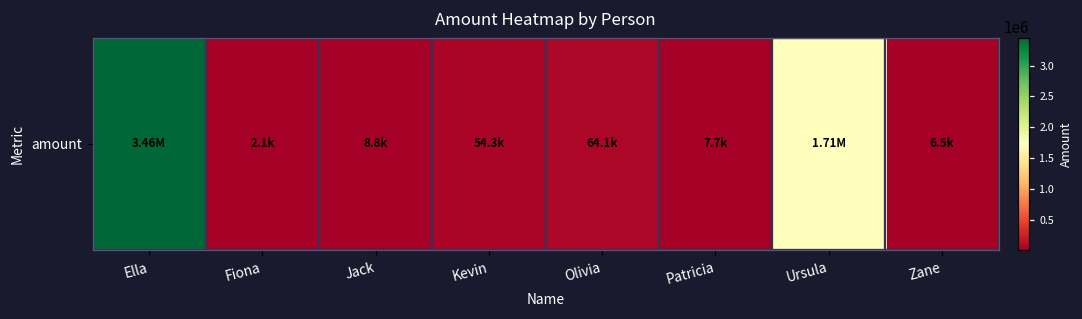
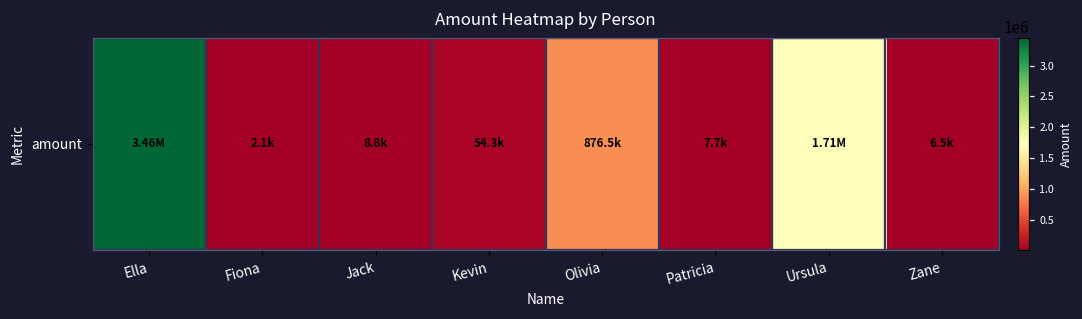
  {
    "amount": {
      "Ella": "3.46M",
      "Fiona": "2.1k",
      "Jack": "8.8k",
      "Kevin": "54.3k",
-     "Olivia": "64.1k",
+     "Olivia": "876.5k",
      "Patricia": "7.7k",
      "Ursula": "1.71M",
      "Zane": "6.5k"
    }
  }
